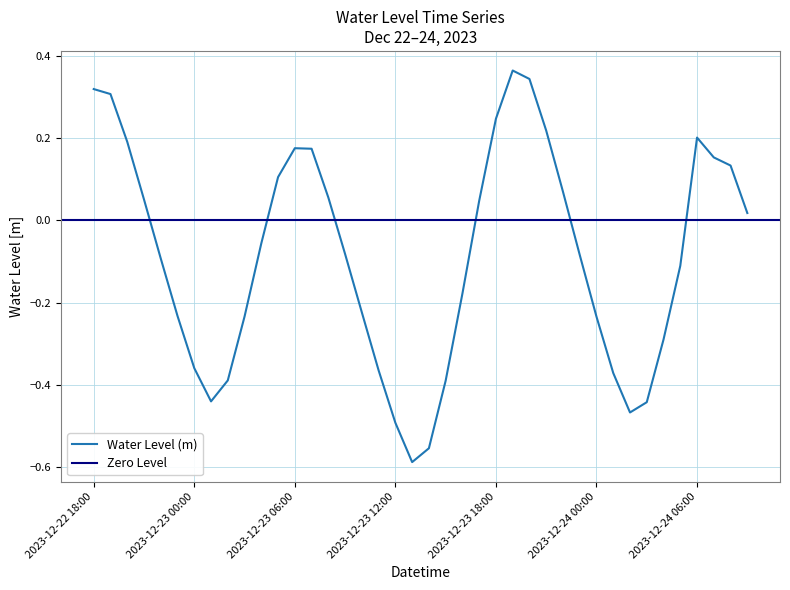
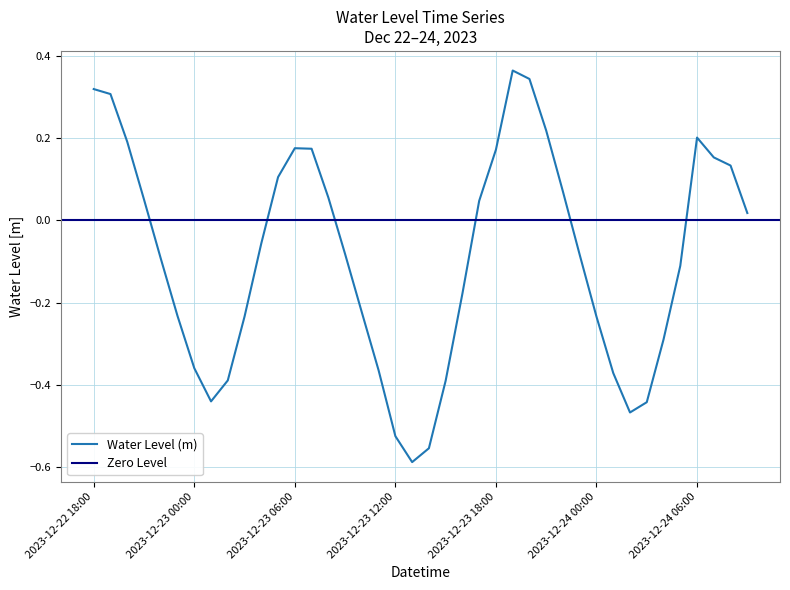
  {
    "2023-12-22 18:00": 0.32,
    "2023-12-23 00:00": -0.36,
    "2023-12-23 06:00": 0.18,
-   "2023-12-23 12:00": -0.49,
-   "2023-12-23 18:00": 0.25,
+   "2023-12-23 12:00": -0.52,
+   "2023-12-23 18:00": 0.17,
    "2023-12-24 00:00": -0.23,
    "2023-12-24 06:00": 0.20
  }
